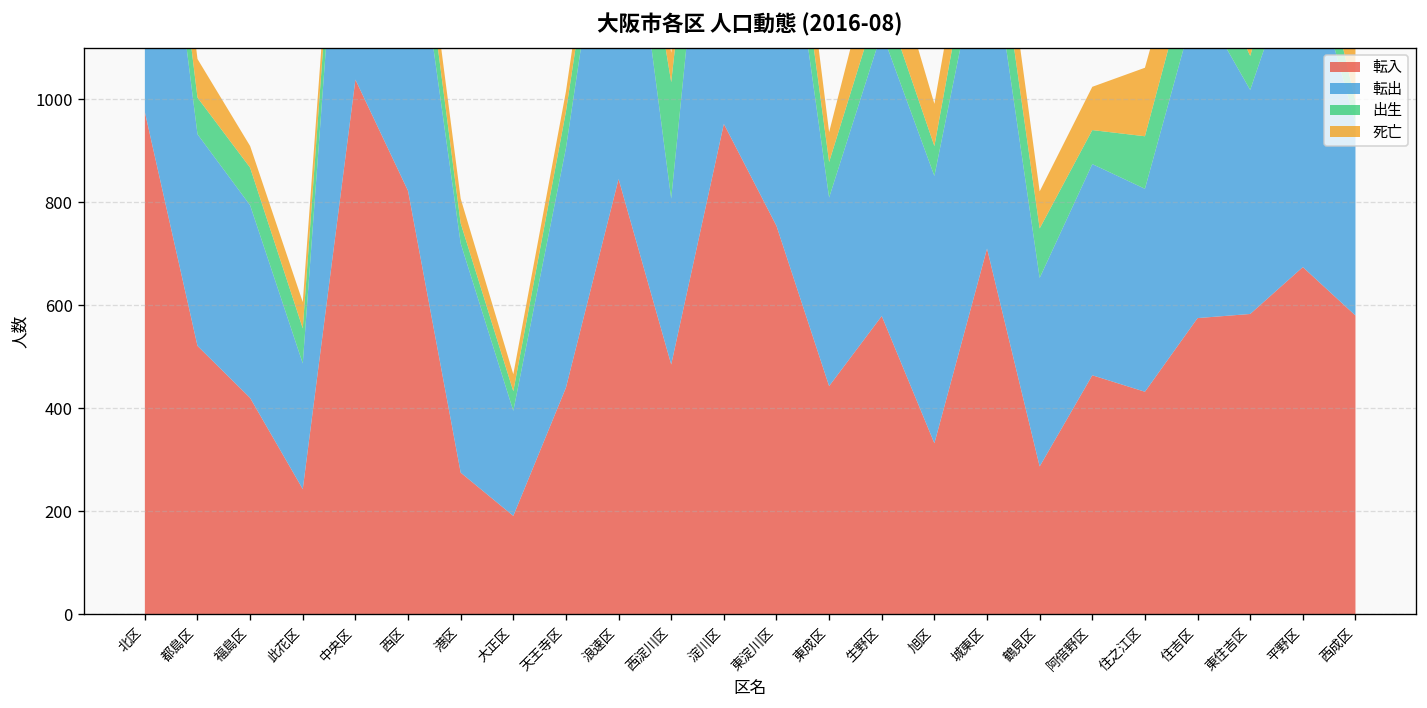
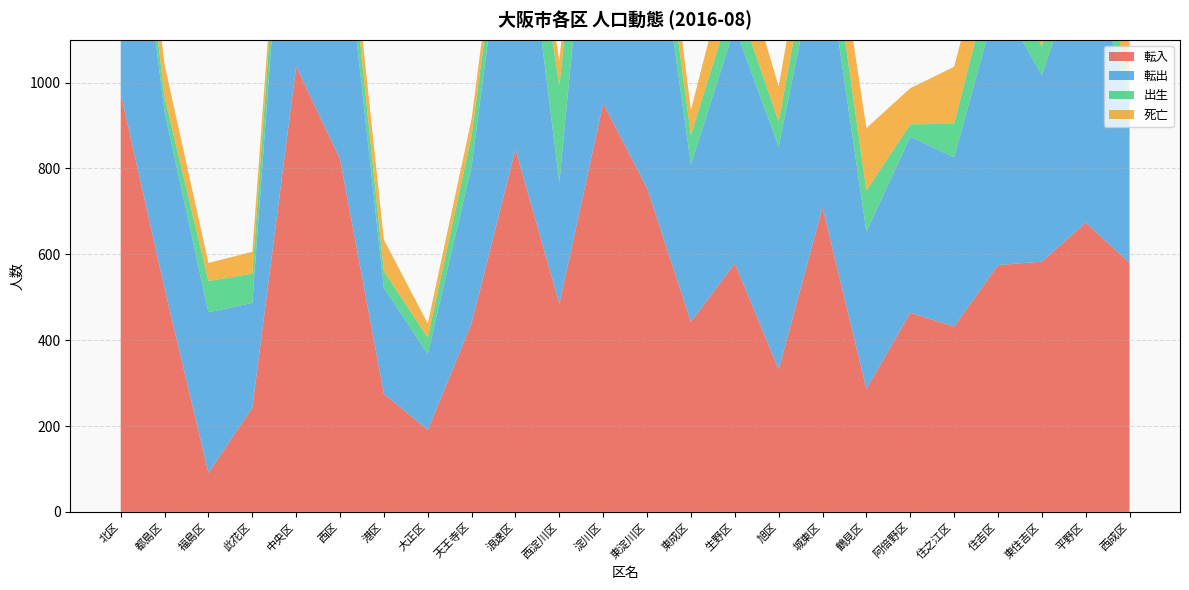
  {
    "転入": {
      "北区": 980,
      "都島区": 520,
-     "福島区": 420,
+     "福島区": 90,
      "此花区": 240,
      "中央区": 1040,
      "西区": 820,
      "港区": 280,
      "大正区": 190,
      "天王寺区": 440,
      "浪速区": 850,
      "西淀川区": 490,
      "淀川区": 950,
      "東淀川区": 750,
      "東成区": 440,
      "生野区": 580,
      "旭区": 330,
      "城東区": 710,
      "鶴見区": 290,
      "阿倍野区": 460,
      "住之江区": 430,
      "住吉区": 580,
      "東住吉区": 580,
      "平野区": 670,
      "西成区": 580
    },
    "転出": {
      "都島区": 410,
      "福島区": 370,
      "此花区": 240,
-     "港区": 450,
-     "大正区": 200,
-     "天王寺区": 470,
-     "西淀川区": 320,
+     "港区": 250,
+     "大正区": 180,
+     "天王寺区": 370,
+     "西淀川区": 280,
      "東成区": 370,
      "旭区": 520,
      "鶴見区": 370,
      "阿倍野区": 410,
      "住之江区": 390,
      "東住吉区": 440
    },
    "出生": {
-     "都島区": 70,
+     "都島区": 40,
      "福島区": 70,
      "此花区": 70,
      "港区": 40,
      "大正区": 40,
      "天王寺区": 70,
      "西淀川区": 230,
      "東成区": 70,
      "旭区": 60,
      "鶴見区": 100,
-     "阿倍野区": 70,
-     "住之江区": 100,
+     "阿倍野区": 30,
+     "住之江区": 80,
      "東住吉区": 70
    },
    "死亡": {
      "都島区": 80,
      "福島区": 40,
      "此花区": 50,
-     "港区": 50,
+     "港区": 70,
      "大正区": 30,
      "天王寺区": 40,
      "西淀川区": 60,
      "東成区": 60,
      "旭区": 80,
-     "鶴見区": 70,
+     "鶴見区": 150,
      "阿倍野区": 80,
      "住之江区": 130
    }
  }
